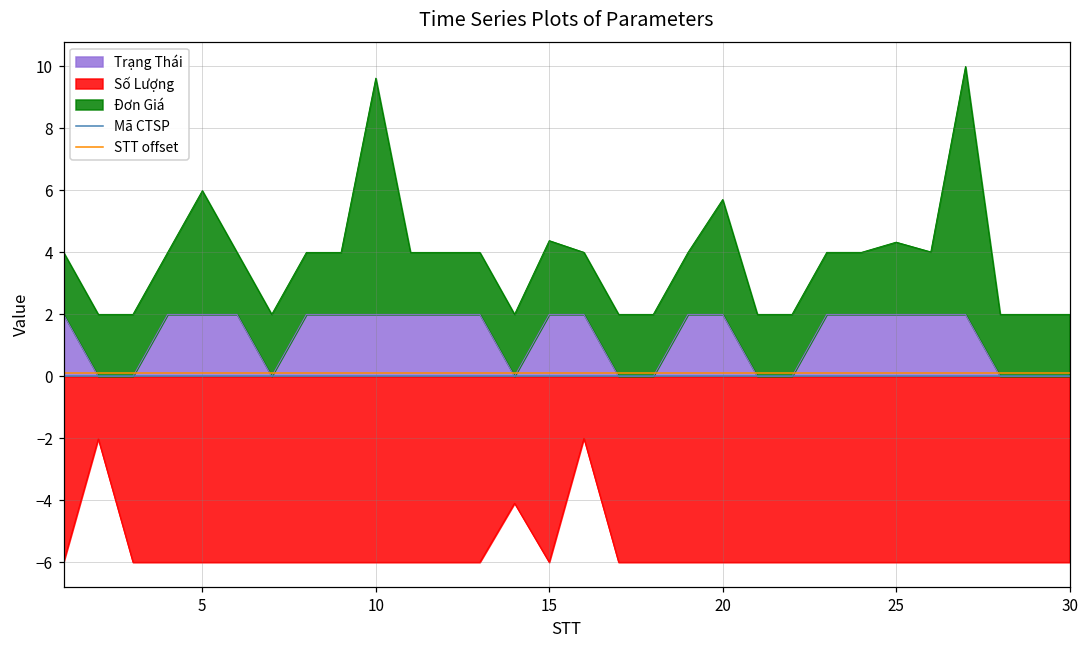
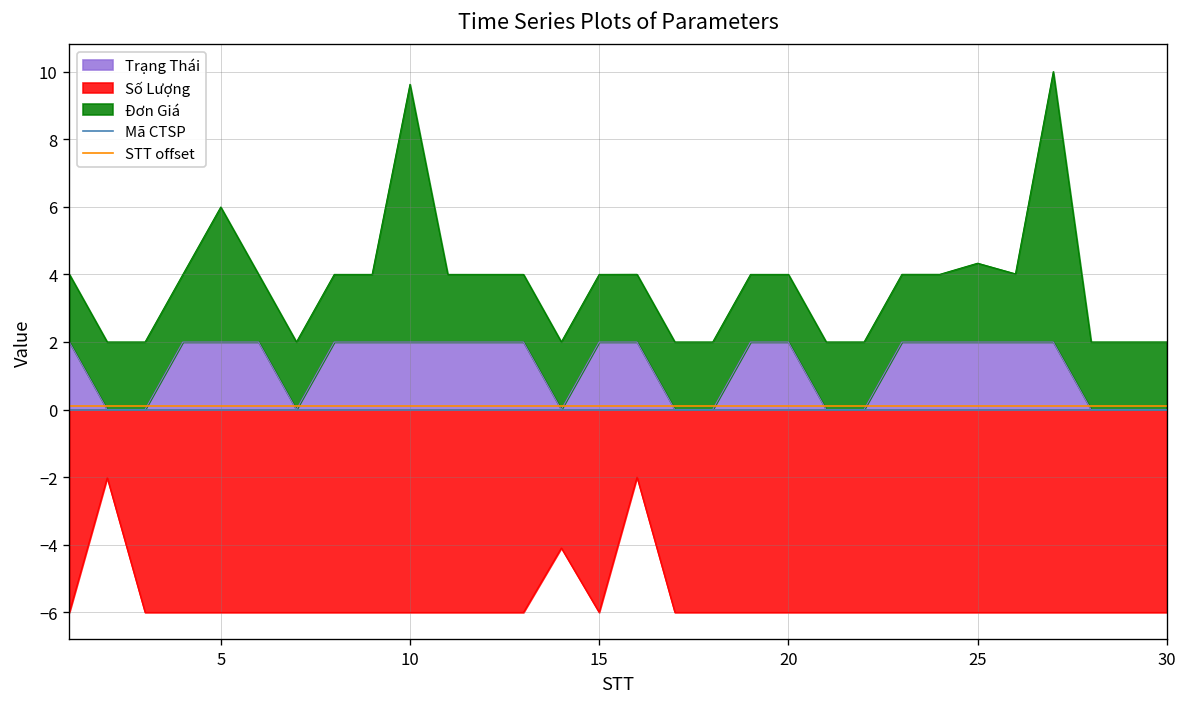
  {
    "Trạng Thái": {
      "5": 2.0,
      "10": 2.0,
      "15": 2.0,
      "20": 2.0,
      "25": 2.0
    },
    "Đơn Giá": {
      "5": 4.0,
      "10": 7.6,
-     "15": 2.4,
-     "20": 3.7,
+     "15": 2.0,
+     "20": 2.0,
      "25": 2.3,
      "30": 2.0
    },
    "STT offset": {
      "5": 0.1,
      "10": 0.1,
      "15": 0.1,
      "20": 0.1,
      "25": 0.1,
      "30": 0.1
    }
  }
